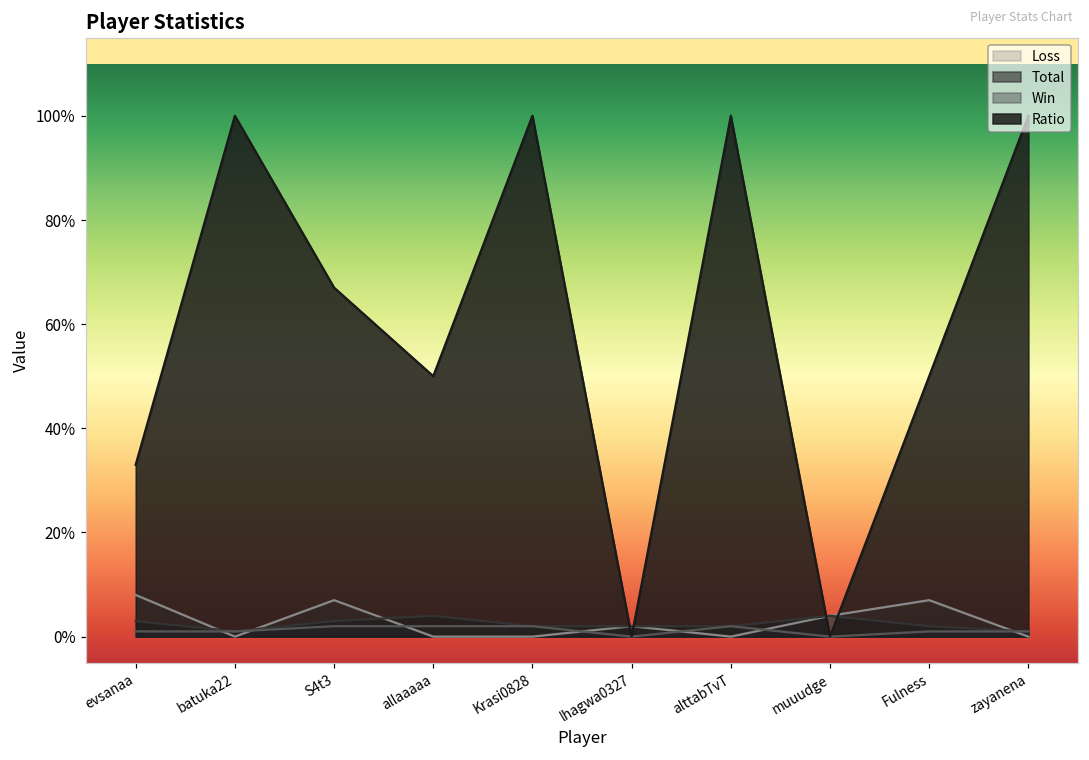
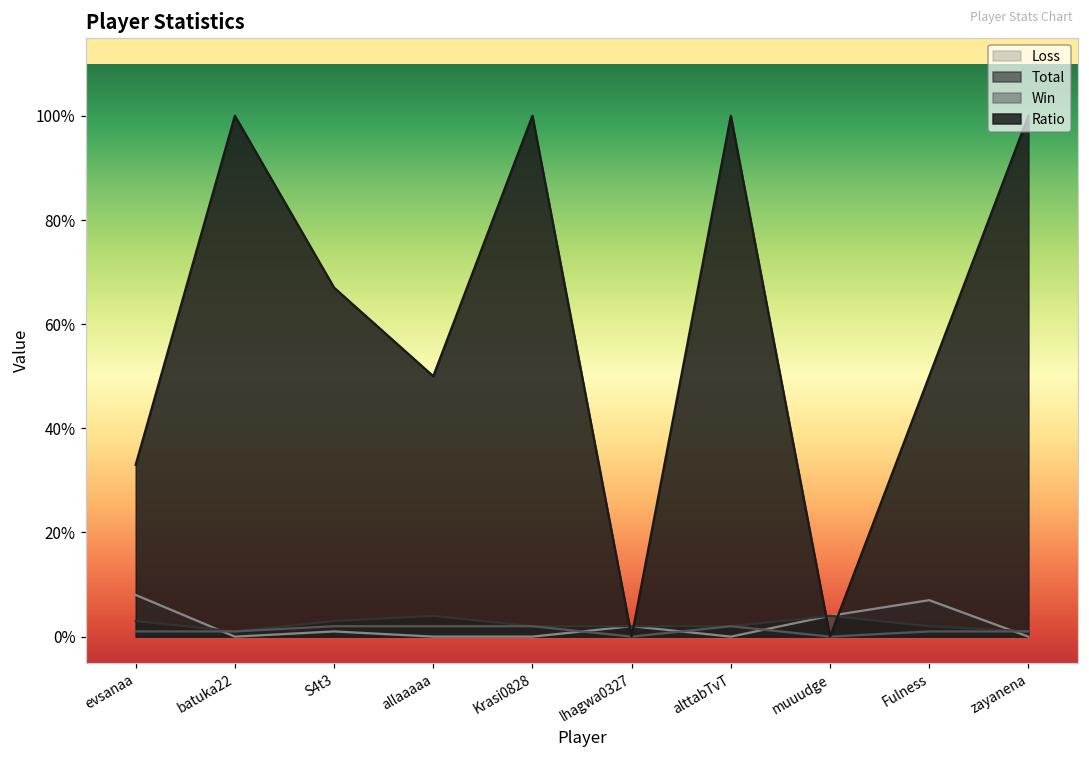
  {
    "Loss": {
      "evsanaa": "8%",
      "batuka22": "0%",
-     "S4t3": "7%",
+     "S4t3": "1%",
      "allaaaaa": "0%",
      "Krasi0828": "0%",
      "alttabTvT": "0%",
      "Fulness": "7%",
      "zayanena": "0%"
    }
  }
